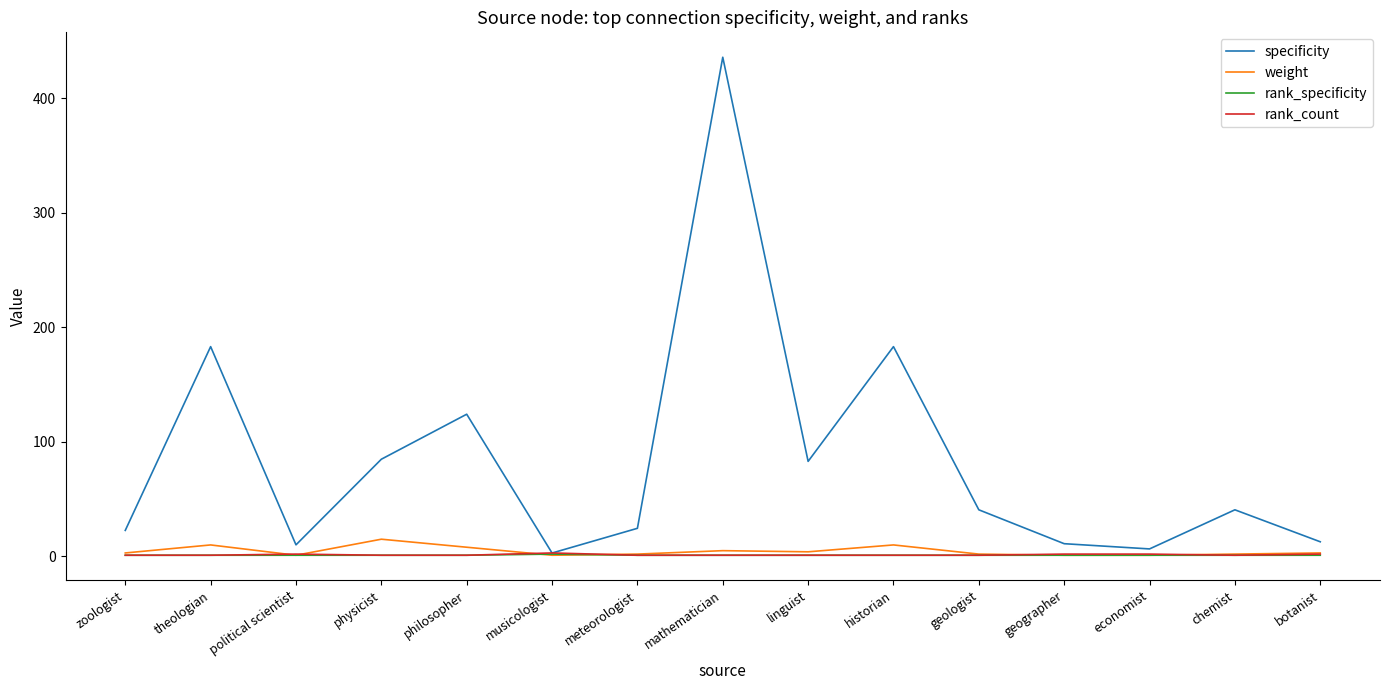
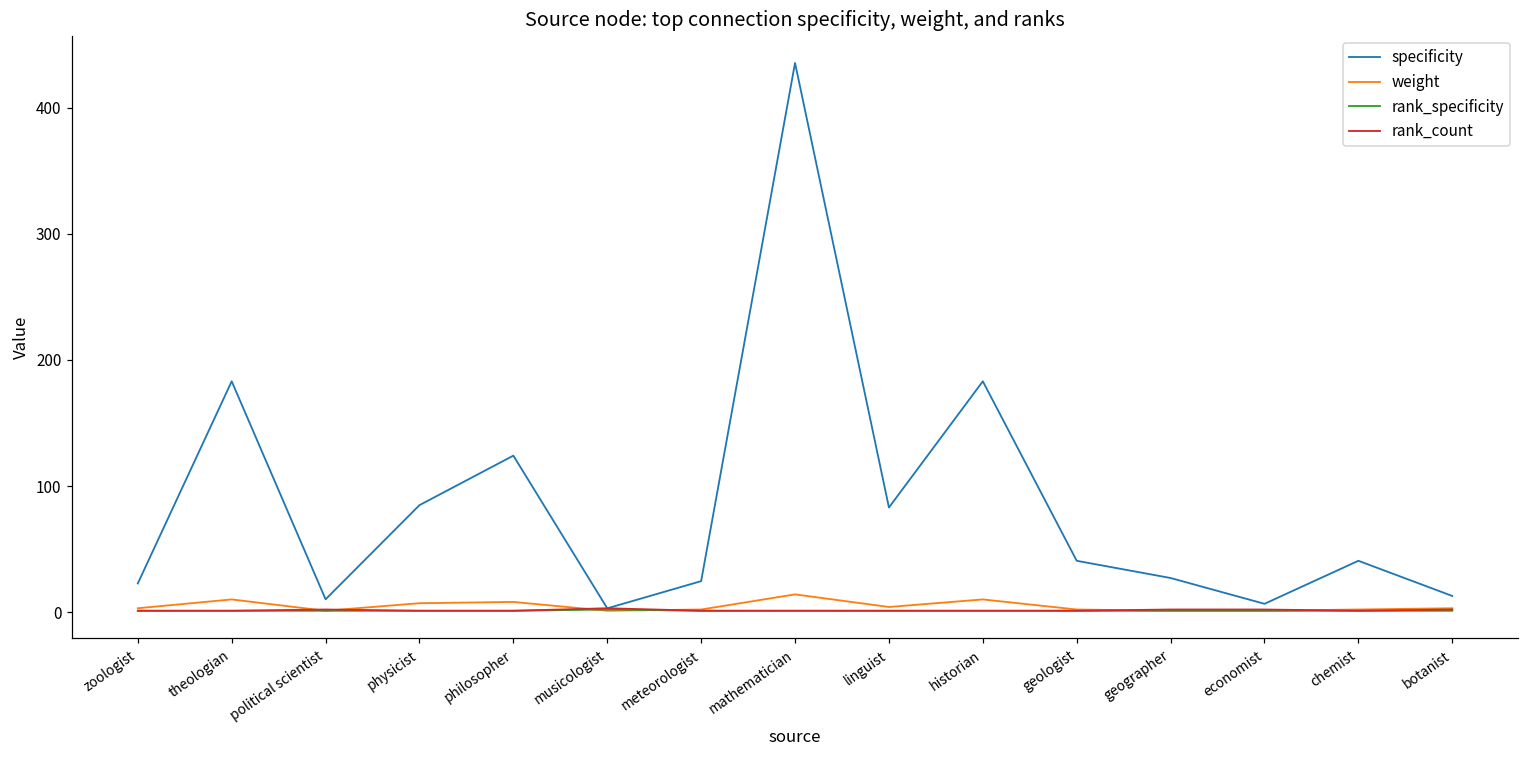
  {
    "specificity": {
      "zoologist": 23,
      "theologian": 183,
      "political scientist": 10,
      "physicist": 85,
      "philosopher": 124,
      "meteorologist": 25,
      "mathematician": 436,
      "linguist": 83,
      "historian": 183,
      "geologist": 41,
-     "geographer": 11,
+     "geographer": 27,
      "economist": 7,
      "chemist": 41,
      "botanist": 13
    },
    "weight": {
      "theologian": 10,
-     "physicist": 15,
+     "physicist": 7,
      "philosopher": 8,
-     "mathematician": 5,
+     "mathematician": 14,
      "linguist": 4,
      "historian": 10
    }
  }
